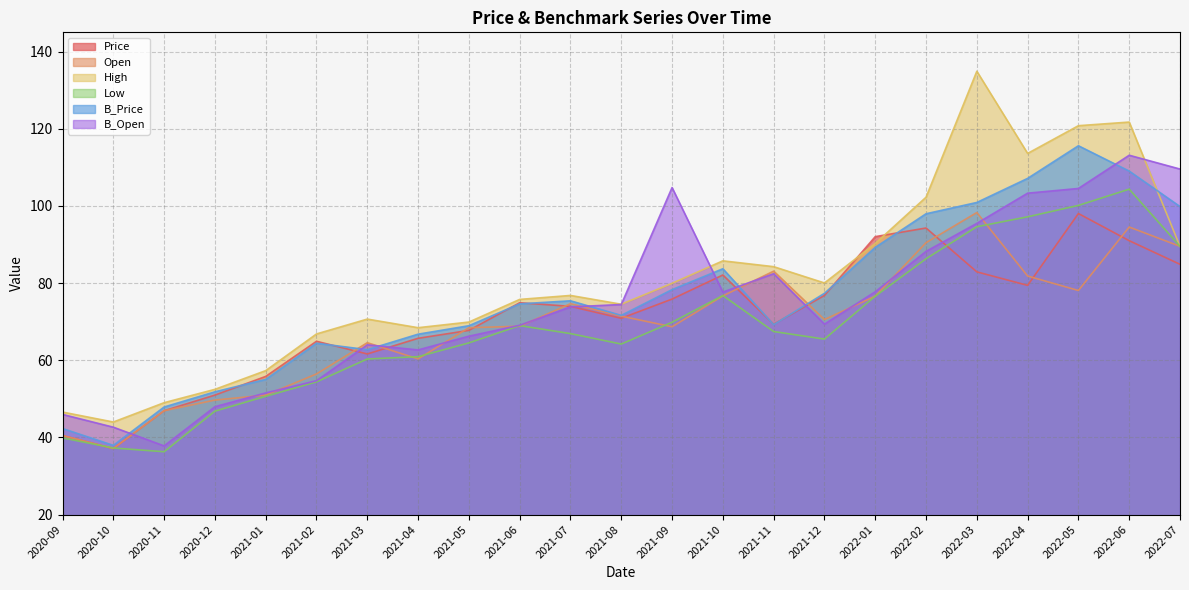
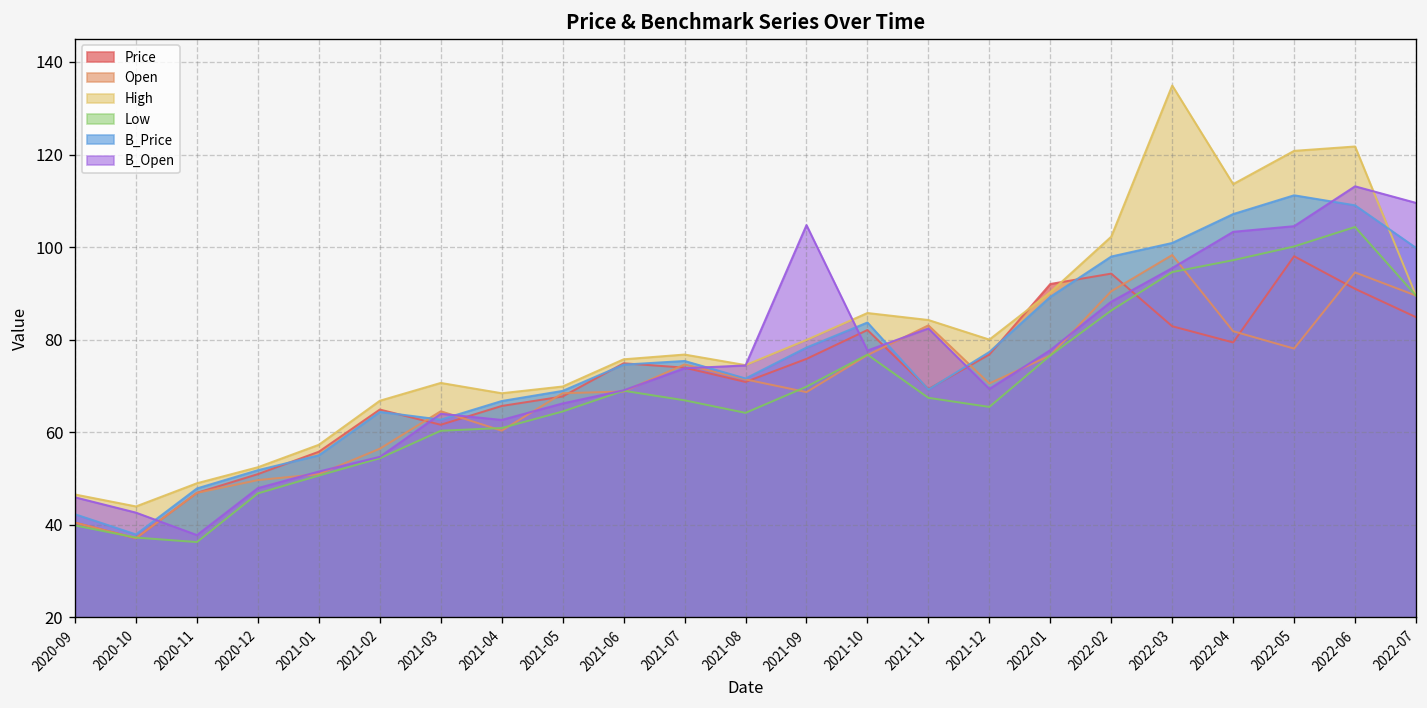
  {
    "Low": {
      "2020-11": 36,
      "2020-12": 47,
      "2021-03": 60,
      "2021-05": 65,
      "2021-07": 67,
      "2021-08": 64,
      "2021-09": 70,
      "2021-11": 67,
      "2021-12": 65,
      "2022-02": 86,
      "2022-03": 95,
      "2022-04": 97,
      "2022-05": 100,
      "2022-06": 104
    },
    "B_Price": {
      "2020-09": 42,
      "2020-10": 38,
      "2020-11": 48,
      "2021-01": 55,
      "2021-03": 63,
      "2021-04": 67,
      "2021-07": 75,
      "2021-09": 78,
      "2021-10": 84,
      "2022-01": 89,
      "2022-02": 98,
      "2022-03": 101,
      "2022-04": 107,
-     "2022-05": 116,
+     "2022-05": 111,
      "2022-06": 109,
      "2022-07": 100
    },
    "B_Open": {
      "2020-10": 43,
      "2020-11": 38,
      "2020-12": 48,
      "2021-04": 63,
      "2021-05": 66,
      "2021-09": 105,
      "2021-10": 78,
      "2021-11": 82,
      "2021-12": 69,
      "2022-01": 78,
      "2022-02": 88,
      "2022-03": 95,
      "2022-04": 103,
      "2022-05": 105,
      "2022-06": 113,
      "2022-07": 110
    }
  }
